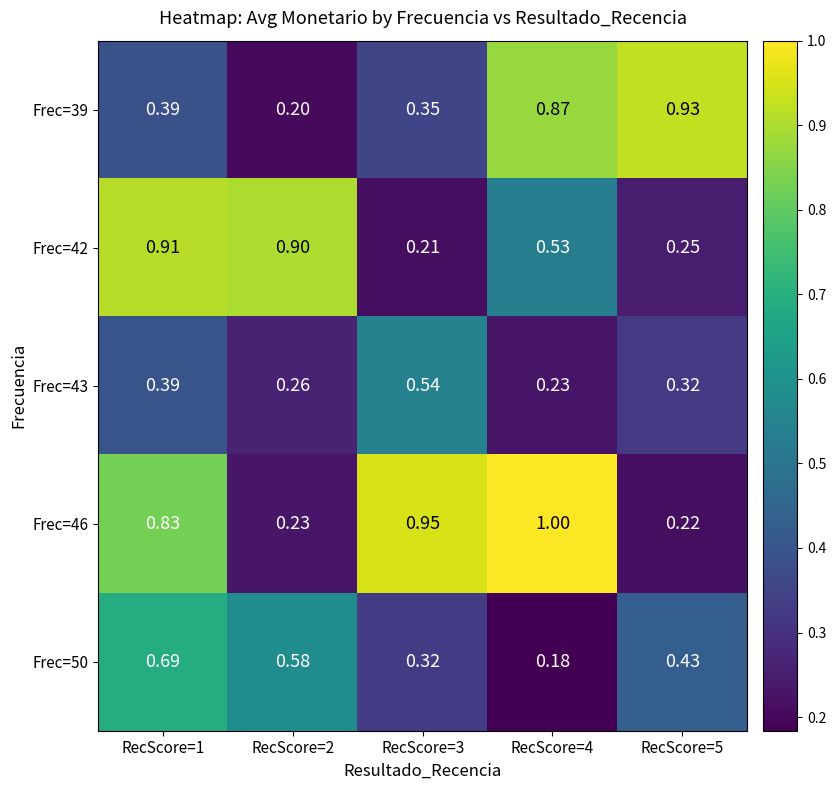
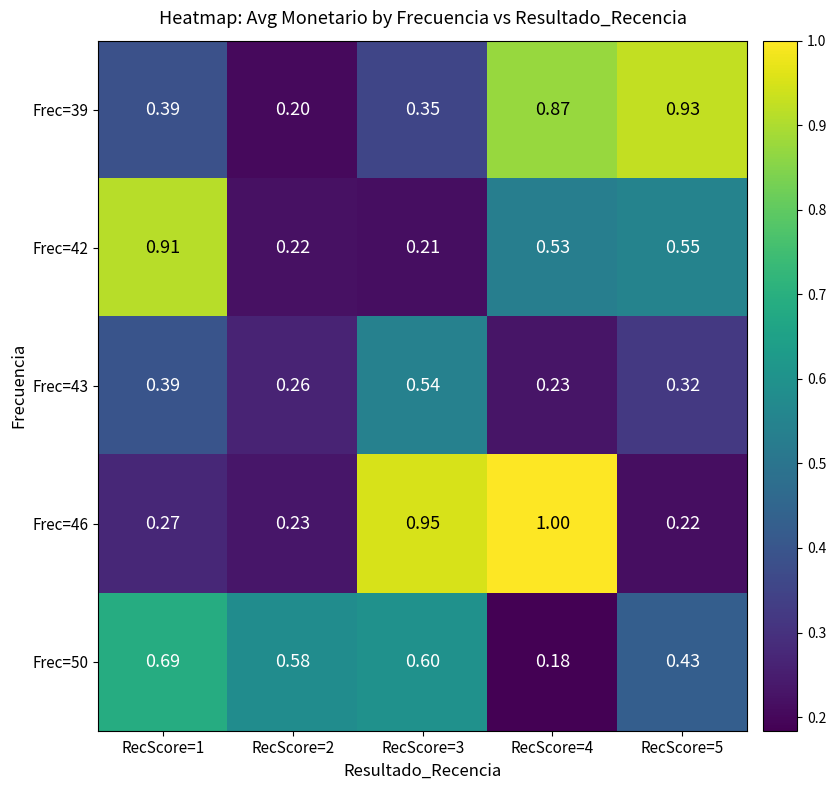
  {
    "Frec=39": {
      "RecScore=1": 0.39,
      "RecScore=2": 0.20,
      "RecScore=3": 0.35,
      "RecScore=4": 0.87,
      "RecScore=5": 0.93
    },
    "Frec=42": {
      "RecScore=1": 0.91,
-     "RecScore=2": 0.90,
+     "RecScore=2": 0.22,
      "RecScore=3": 0.21,
      "RecScore=4": 0.53,
-     "RecScore=5": 0.25
+     "RecScore=5": 0.55
    },
    "Frec=43": {
      "RecScore=1": 0.39,
      "RecScore=2": 0.26,
      "RecScore=3": 0.54,
      "RecScore=4": 0.23,
      "RecScore=5": 0.32
    },
    "Frec=46": {
-     "RecScore=1": 0.83,
+     "RecScore=1": 0.27,
      "RecScore=2": 0.23,
      "RecScore=3": 0.95,
      "RecScore=4": 1.00,
      "RecScore=5": 0.22
    },
    "Frec=50": {
      "RecScore=1": 0.69,
      "RecScore=2": 0.58,
-     "RecScore=3": 0.32,
+     "RecScore=3": 0.60,
      "RecScore=4": 0.18,
      "RecScore=5": 0.43
    }
  }
